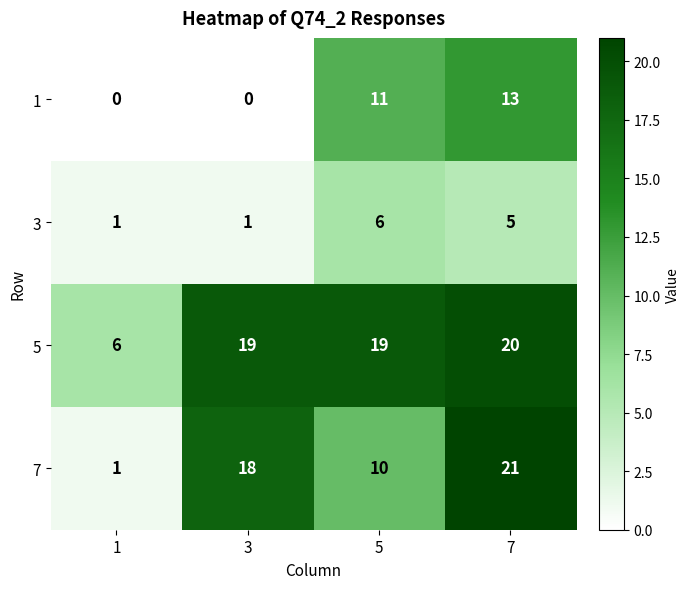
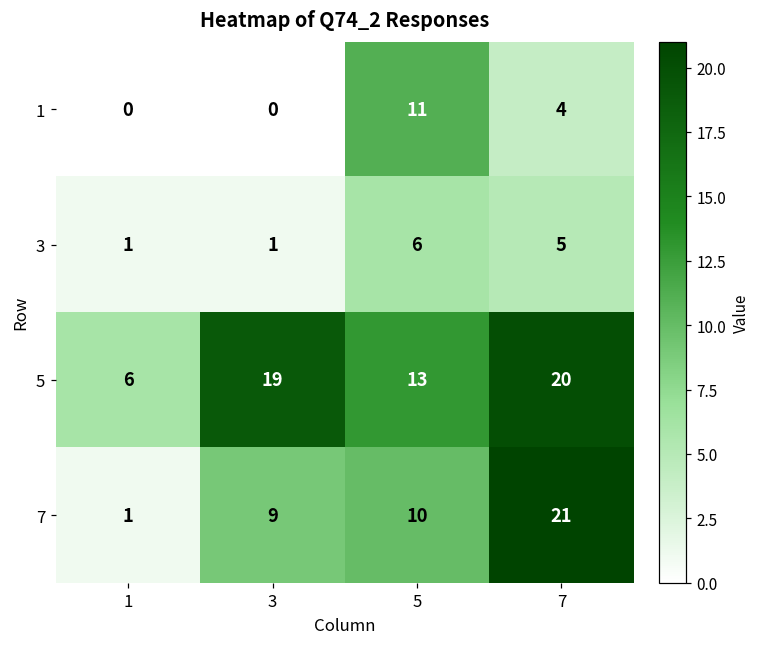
  {
    "1": {
      "1": 0,
      "3": 0,
      "5": 11,
-     "7": 13
+     "7": 4
    },
    "3": {
      "1": 1,
      "3": 1,
      "5": 6,
      "7": 5
    },
    "5": {
      "1": 6,
      "3": 19,
-     "5": 19,
+     "5": 13,
      "7": 20
    },
    "7": {
      "1": 1,
-     "3": 18,
+     "3": 9,
      "5": 10,
      "7": 21
    }
  }
